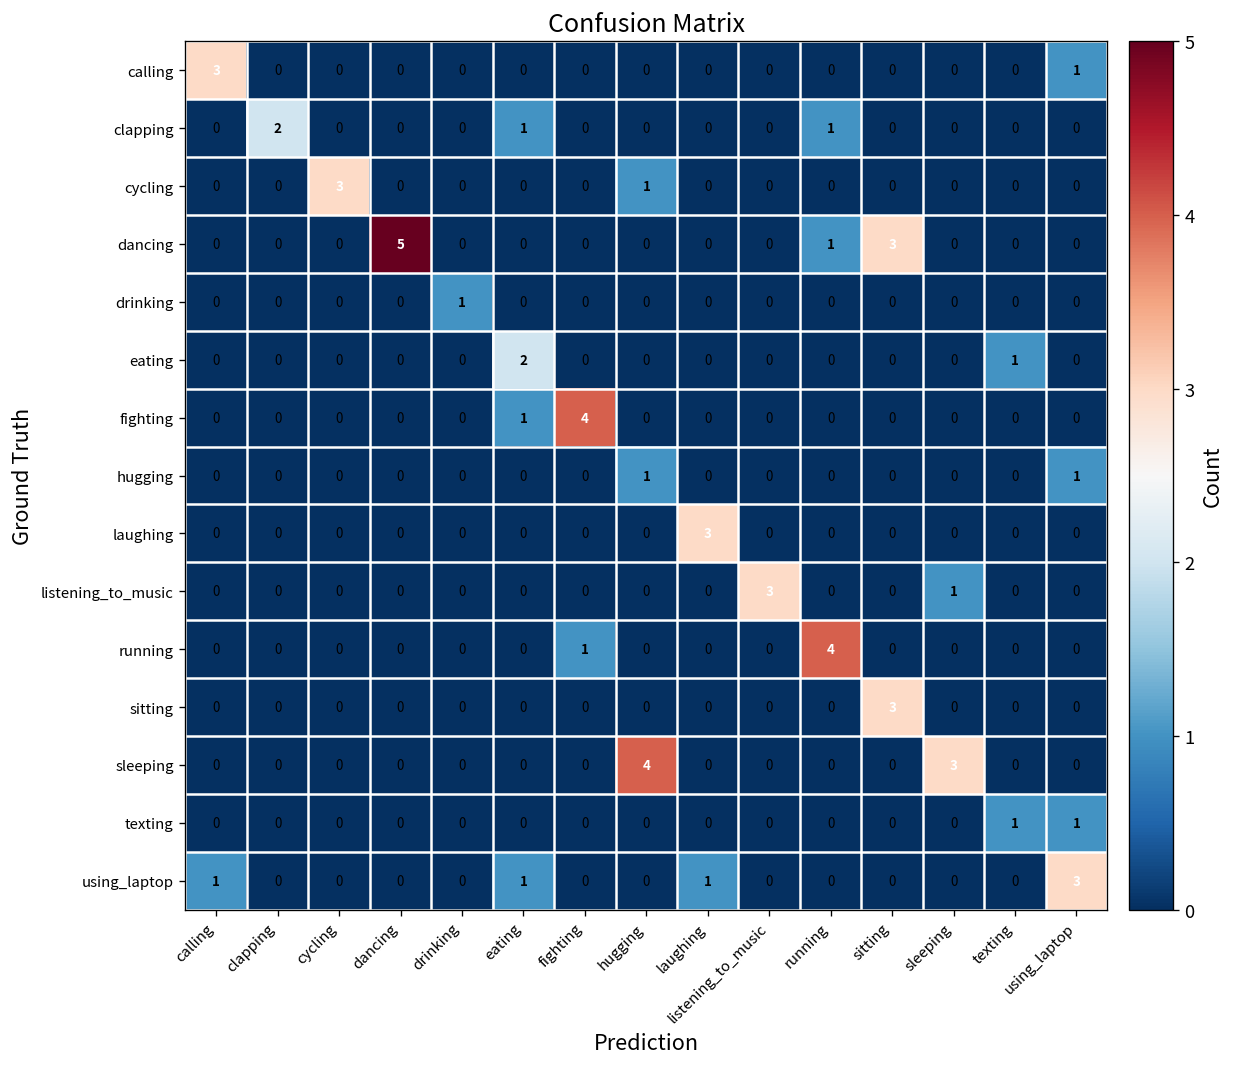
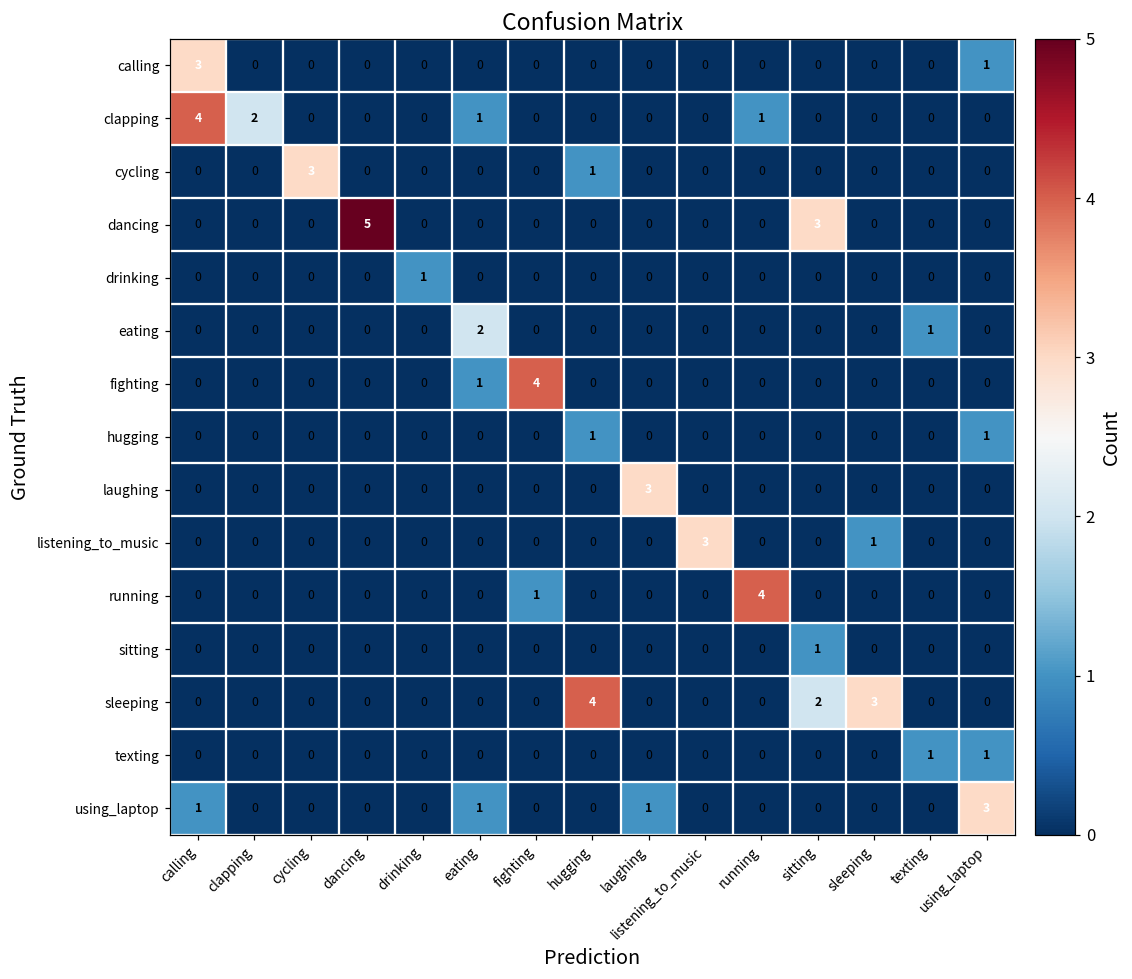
  {
    "clapping": {
-     "calling": 0,
+     "calling": 4,
      "clapping": 2,
      "cycling": 0,
      "dancing": 0,
      "drinking": 0,
      "eating": 1,
      "fighting": 0,
      "hugging": 0,
      "laughing": 0,
      "listening_to_music": 0,
      "running": 1,
      "sitting": 0,
      "sleeping": 0,
      "texting": 0,
      "using_laptop": 0
    },
    "dancing": {
      "calling": 0,
      "clapping": 0,
      "cycling": 0,
      "dancing": 5,
      "drinking": 0,
      "eating": 0,
      "fighting": 0,
      "hugging": 0,
      "laughing": 0,
      "listening_to_music": 0,
-     "running": 1,
+     "running": 0,
      "sitting": 3,
      "sleeping": 0,
      "texting": 0,
      "using_laptop": 0
    },
    "sitting": {
      "calling": 0,
      "clapping": 0,
      "cycling": 0,
      "dancing": 0,
      "drinking": 0,
      "eating": 0,
      "fighting": 0,
      "hugging": 0,
      "laughing": 0,
      "listening_to_music": 0,
      "running": 0,
-     "sitting": 3,
+     "sitting": 1,
      "sleeping": 0,
      "texting": 0,
      "using_laptop": 0
    },
    "sleeping": {
      "calling": 0,
      "clapping": 0,
      "cycling": 0,
      "dancing": 0,
      "drinking": 0,
      "eating": 0,
      "fighting": 0,
      "hugging": 4,
      "laughing": 0,
      "listening_to_music": 0,
      "running": 0,
-     "sitting": 0,
+     "sitting": 2,
      "sleeping": 3,
      "texting": 0,
      "using_laptop": 0
    }
  }
